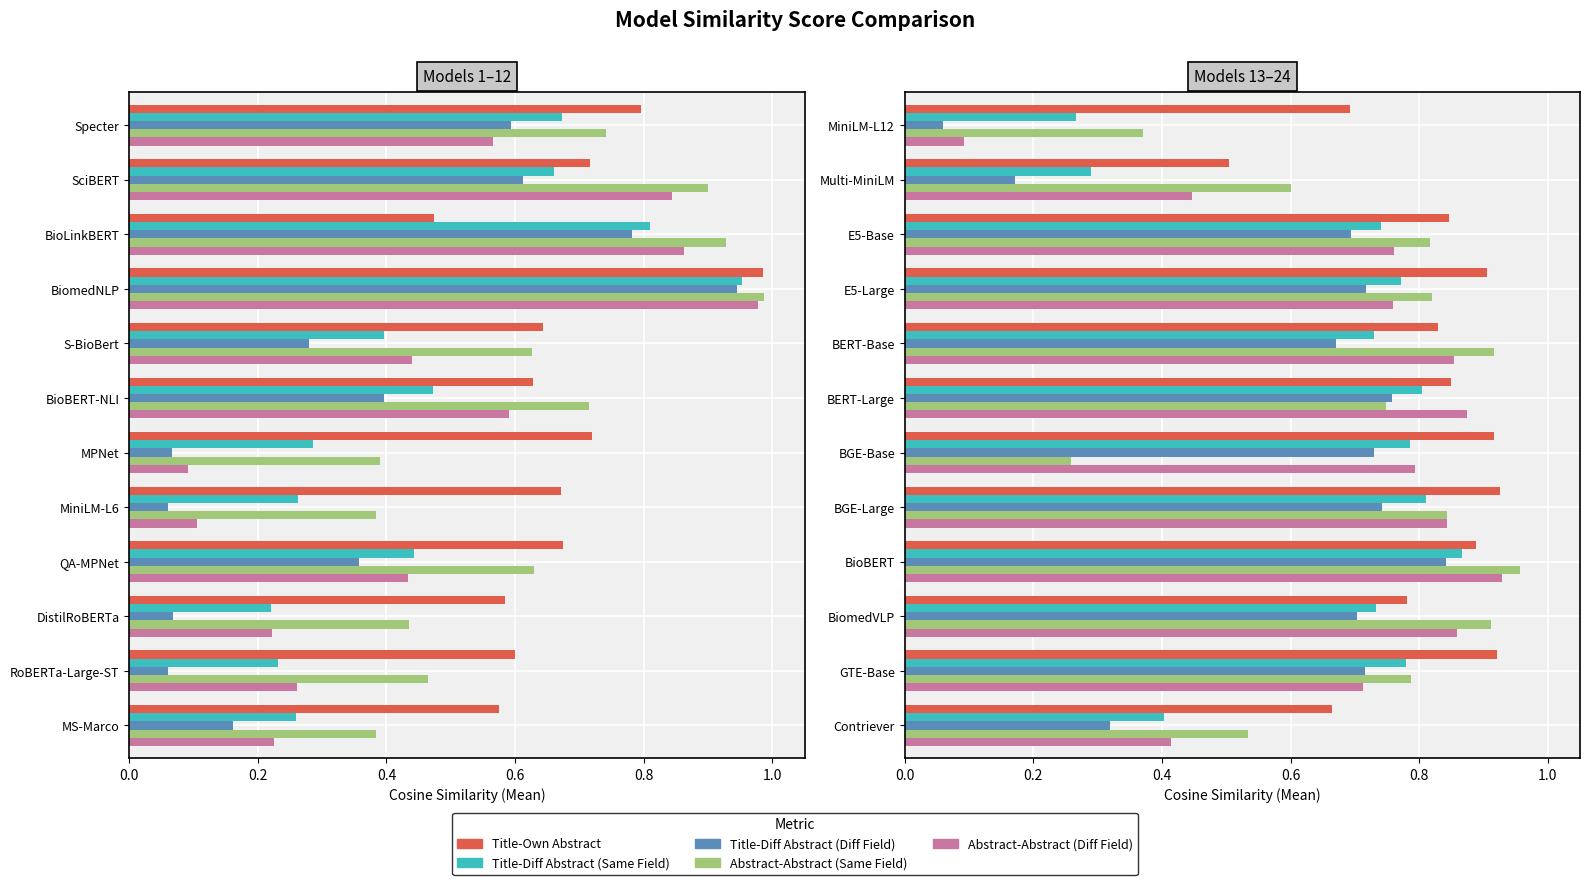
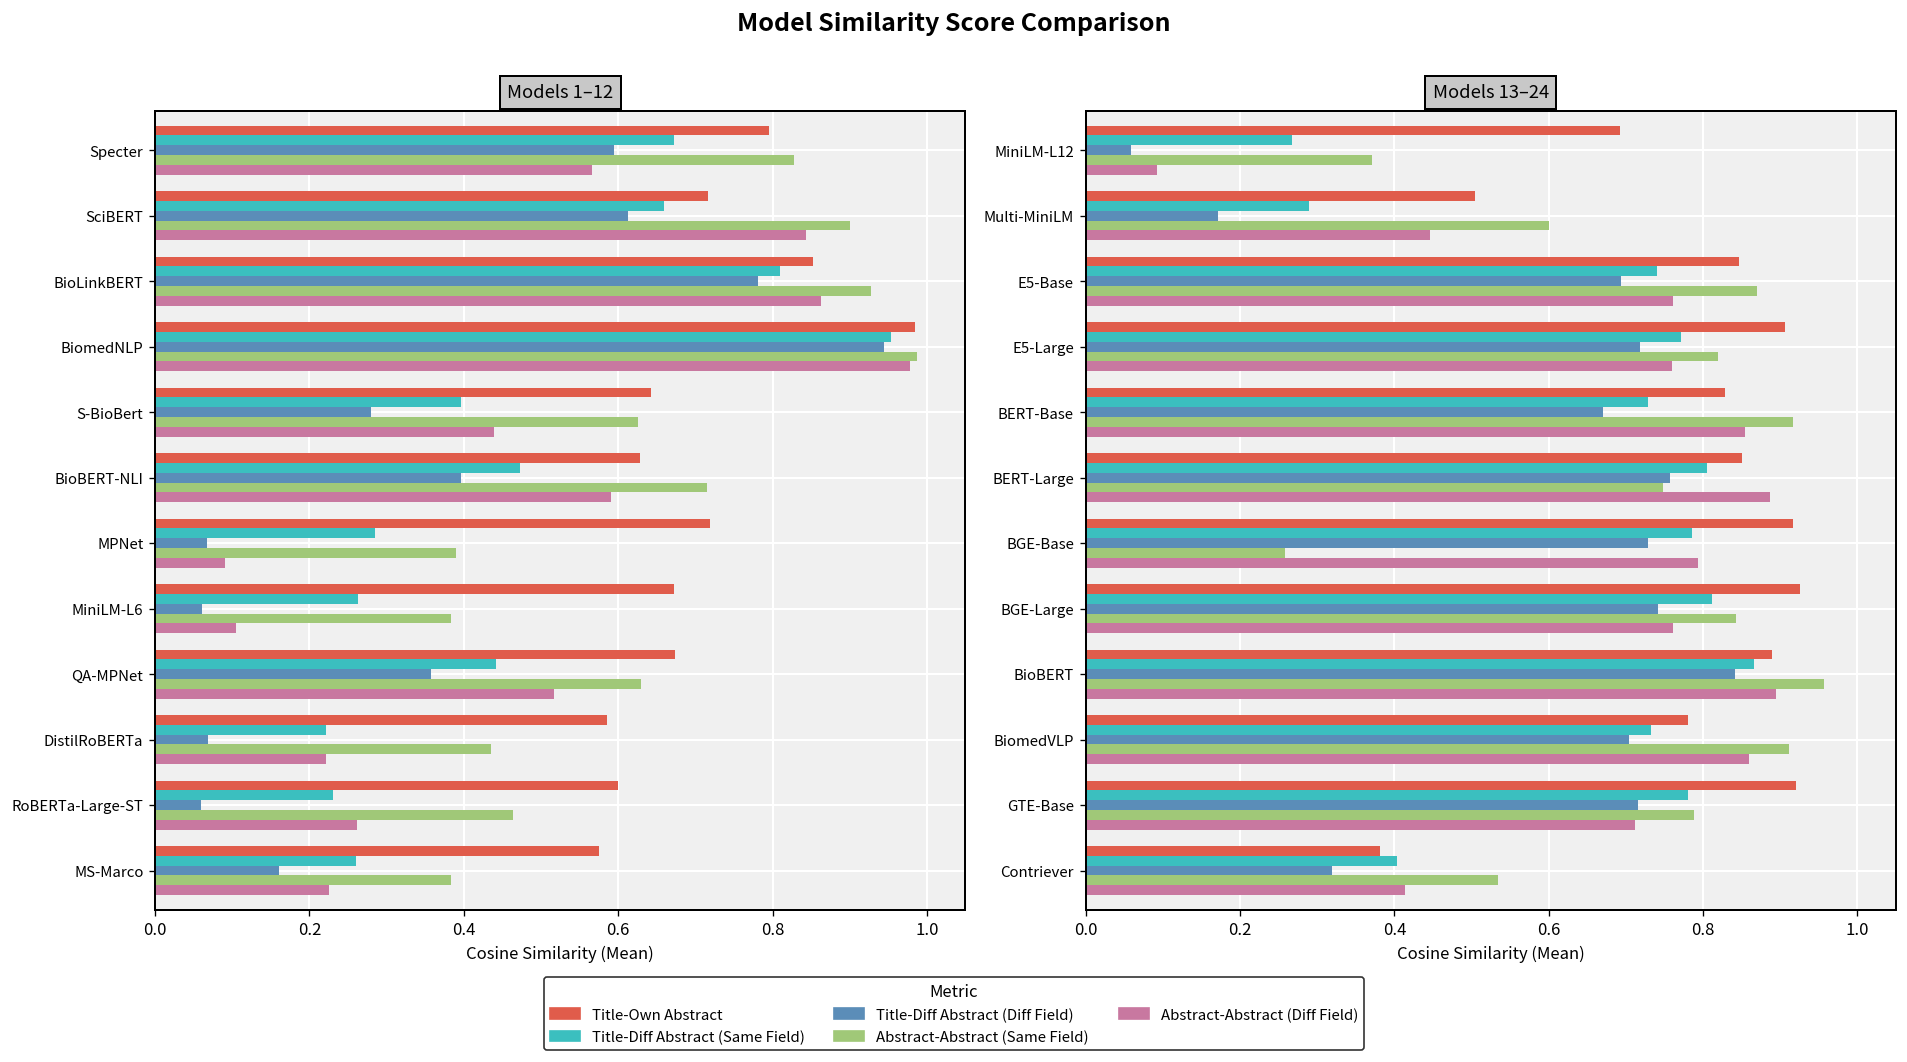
  {
    "Models 1–12": {
      "Title-Own Abstract": {
        "Specter": 0.80,
        "SciBERT": 0.72,
-       "BioLinkBERT": 0.47,
+       "BioLinkBERT": 0.85,
        "BiomedNLP": 0.99,
        "S-BioBert": 0.64,
        "BioBERT-NLI": 0.63,
        "MPNet": 0.72,
        "MiniLM-L6": 0.67,
        "QA-MPNet": 0.67,
        "DistilRoBERTa": 0.59,
        "RoBERTa-Large-ST": 0.60,
        "MS-Marco": 0.58
      },
      "Abstract-Abstract (Same Field)": {
-       "Specter": 0.74,
+       "Specter": 0.83,
        "SciBERT": 0.90,
        "BioLinkBERT": 0.93,
        "BiomedNLP": 0.99,
        "S-BioBert": 0.63,
        "BioBERT-NLI": 0.72,
        "MPNet": 0.39,
        "MiniLM-L6": 0.38,
        "QA-MPNet": 0.63,
        "DistilRoBERTa": 0.44,
        "RoBERTa-Large-ST": 0.46,
        "MS-Marco": 0.38
      },
      "Abstract-Abstract (Diff Field)": {
        "Specter": 0.57,
        "SciBERT": 0.84,
        "BioLinkBERT": 0.86,
        "BiomedNLP": 0.98,
        "S-BioBert": 0.44,
        "BioBERT-NLI": 0.59,
        "MPNet": 0.09,
        "MiniLM-L6": 0.11,
-       "QA-MPNet": 0.43,
+       "QA-MPNet": 0.52,
        "DistilRoBERTa": 0.22,
        "RoBERTa-Large-ST": 0.26,
        "MS-Marco": 0.23
      }
    },
    "Models 13–24": {
      "Title-Own Abstract": {
        "MiniLM-L12": 0.69,
        "Multi-MiniLM": 0.51,
        "E5-Base": 0.85,
        "E5-Large": 0.91,
        "BERT-Base": 0.83,
        "BERT-Large": 0.85,
        "BGE-Base": 0.92,
        "BGE-Large": 0.93,
        "BioBERT": 0.89,
        "BiomedVLP": 0.78,
        "GTE-Base": 0.92,
-       "Contriever": 0.67
+       "Contriever": 0.38
      },
      "Abstract-Abstract (Same Field)": {
        "MiniLM-L12": 0.37,
        "Multi-MiniLM": 0.60,
-       "E5-Base": 0.82,
+       "E5-Base": 0.87,
        "E5-Large": 0.82,
        "BERT-Base": 0.92,
        "BERT-Large": 0.75,
        "BGE-Base": 0.26,
        "BGE-Large": 0.84,
        "BioBERT": 0.96,
        "BiomedVLP": 0.91,
        "GTE-Base": 0.79,
        "Contriever": 0.53
      },
      "Abstract-Abstract (Diff Field)": {
        "MiniLM-L12": 0.09,
        "Multi-MiniLM": 0.45,
        "E5-Base": 0.76,
        "E5-Large": 0.76,
        "BERT-Base": 0.85,
-       "BERT-Large": 0.87,
+       "BERT-Large": 0.89,
        "BGE-Base": 0.79,
-       "BGE-Large": 0.84,
-       "BioBERT": 0.93,
+       "BGE-Large": 0.76,
+       "BioBERT": 0.89,
        "BiomedVLP": 0.86,
        "GTE-Base": 0.71,
        "Contriever": 0.41
      }
    }
  }
